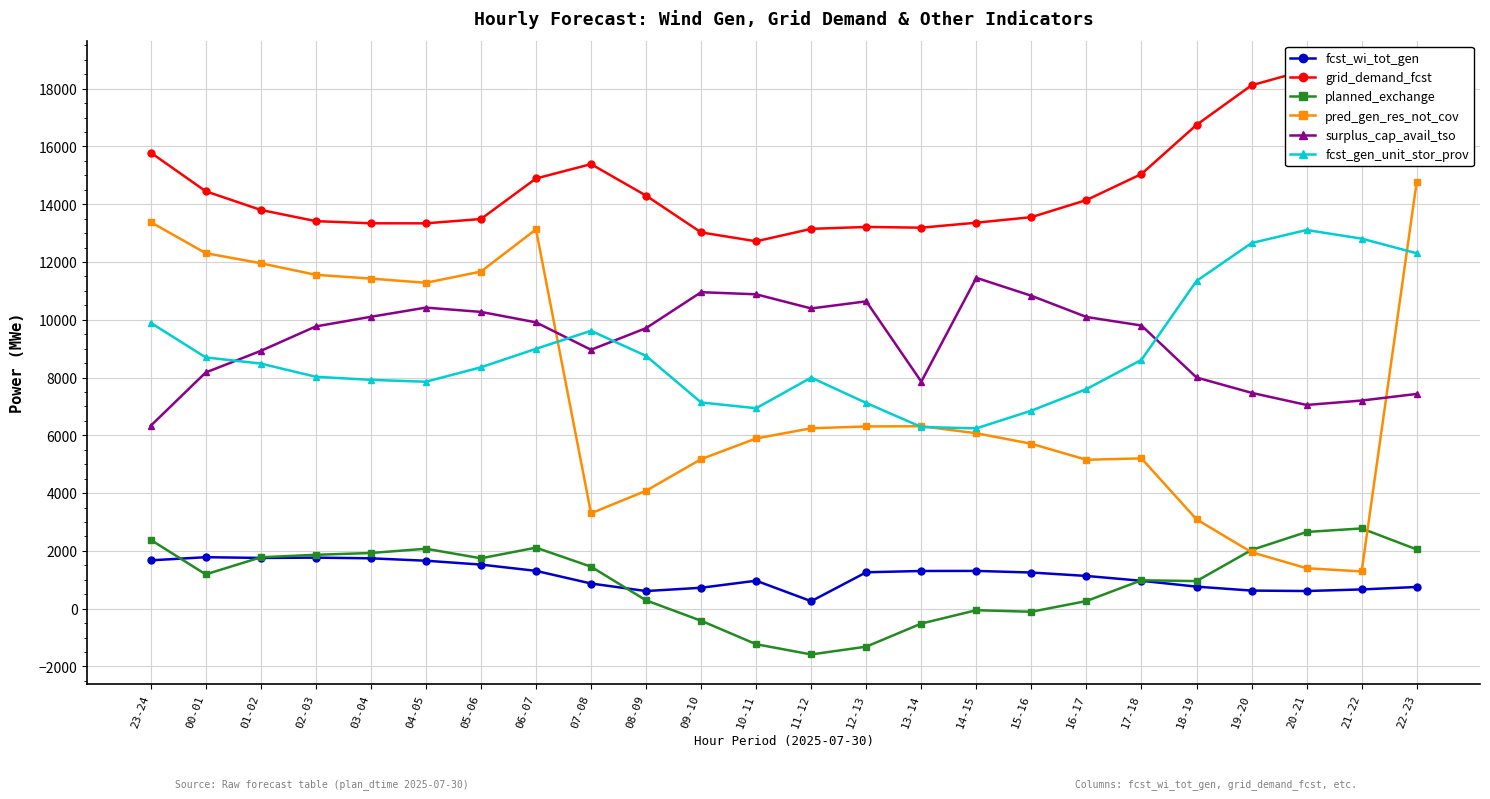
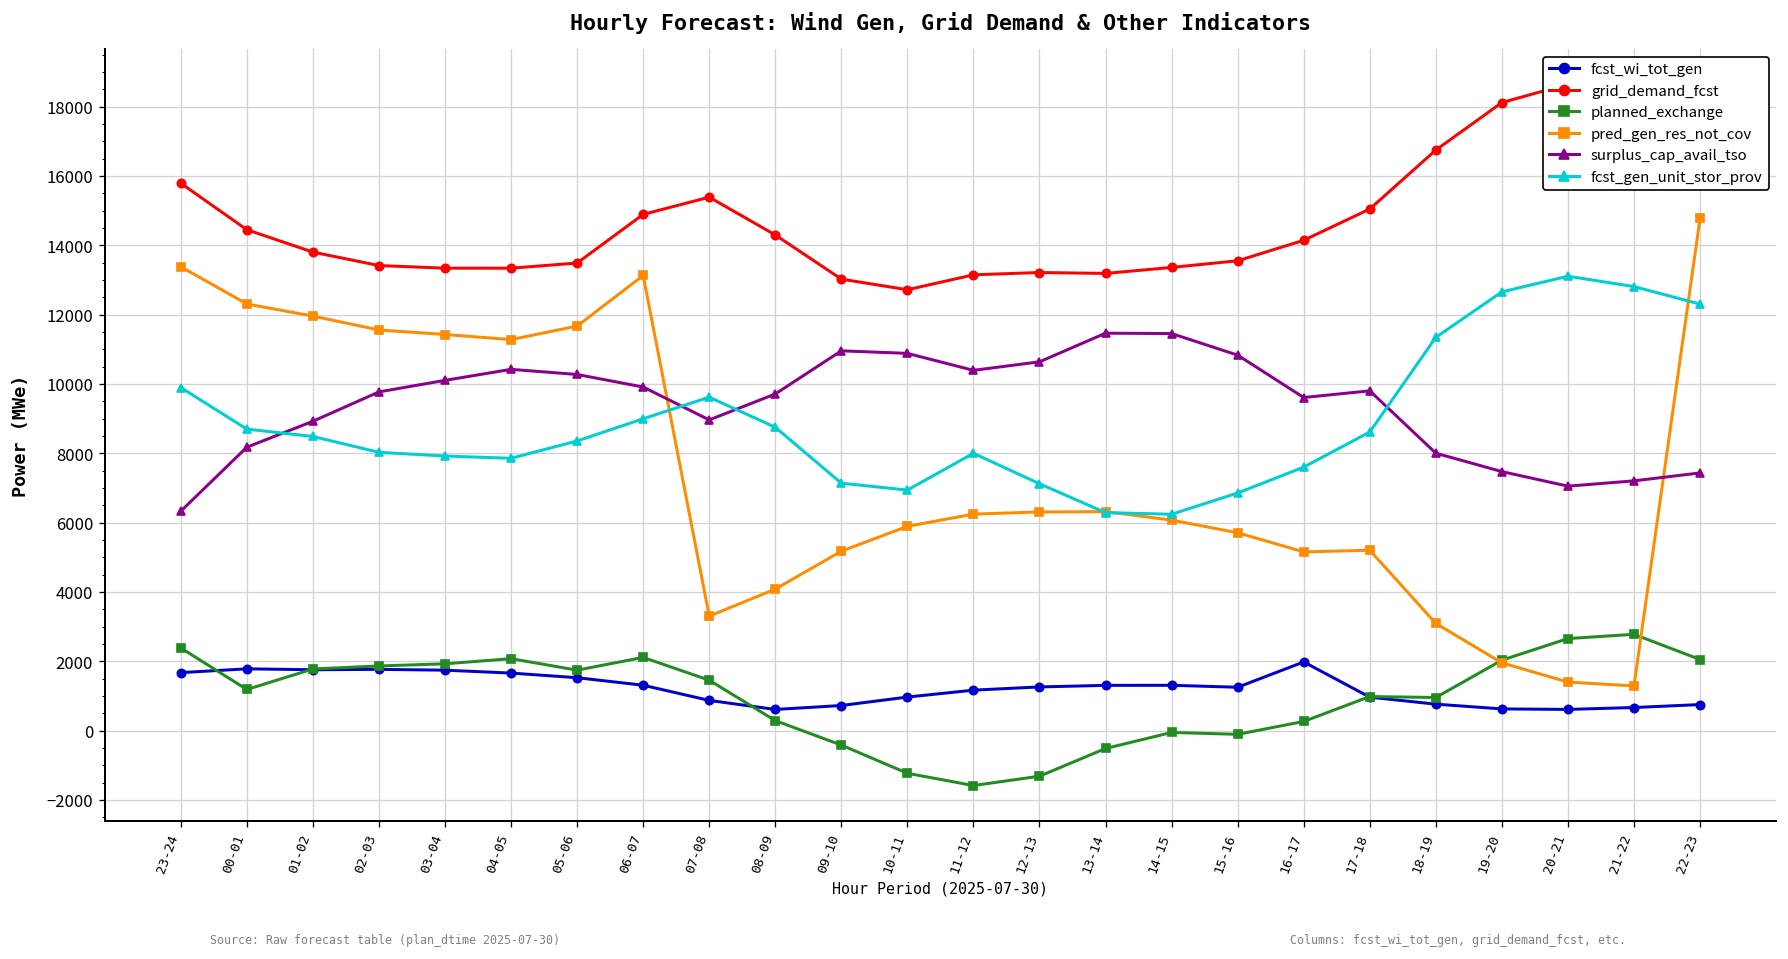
  {
    "fcst_wi_tot_gen": {
      "23-24": 1700,
      "00-01": 1800,
      "02-03": 1800,
      "03-04": 1700,
      "04-05": 1700,
      "05-06": 1500,
      "06-07": 1300,
      "07-08": 900,
      "08-09": 600,
      "09-10": 700,
      "10-11": 1000,
-     "11-12": 300,
+     "11-12": 1200,
      "12-13": 1300,
      "13-14": 1300,
      "14-15": 1300,
      "15-16": 1200,
-     "16-17": 1100,
+     "16-17": 2000,
      "18-19": 800,
      "19-20": 600,
      "20-21": 600,
      "21-22": 700,
      "22-23": 700
    },
    "grid_demand_fcst": {
      "23-24": 15800,
      "00-01": 14400,
      "01-02": 13800,
      "02-03": 13400,
      "03-04": 13300,
      "04-05": 13300,
      "05-06": 13500,
      "06-07": 14900,
      "07-08": 15400,
      "08-09": 14300,
      "09-10": 13000,
      "10-11": 12700,
      "11-12": 13100,
      "12-13": 13200,
      "13-14": 13200,
      "14-15": 13400,
      "15-16": 13600,
      "16-17": 14100,
      "17-18": 15000,
      "18-19": 16700,
      "19-20": 18100
    },
    "planned_exchange": {
      "23-24": 2400,
      "00-01": 1200,
      "02-03": 1900,
      "03-04": 1900,
      "04-05": 2100,
      "05-06": 1700,
      "06-07": 2100,
      "07-08": 1500,
      "08-09": 300,
      "09-10": -400,
      "10-11": -1200,
      "11-12": -1600,
      "12-13": -1300,
      "13-14": -500,
      "14-15": -100,
      "15-16": -100,
      "16-17": 300,
      "18-19": 1000,
      "20-21": 2700,
      "21-22": 2800,
      "22-23": 2000
    },
    "pred_gen_res_not_cov": {
      "23-24": 13400,
      "00-01": 12300,
      "01-02": 12000,
      "02-03": 11600,
      "03-04": 11400,
      "04-05": 11300,
      "05-06": 11700,
      "06-07": 13100,
      "07-08": 3300,
      "08-09": 4100,
      "09-10": 5200,
      "10-11": 5900,
      "11-12": 6200,
      "12-13": 6300,
      "14-15": 6100,
      "15-16": 5700,
      "16-17": 5200,
      "17-18": 5200,
      "18-19": 3100,
      "20-21": 1400,
      "21-22": 1300,
      "22-23": 14800
    },
    "surplus_cap_avail_tso": {
      "23-24": 6300,
      "00-01": 8200,
      "01-02": 8900,
      "02-03": 9800,
      "03-04": 10100,
      "04-05": 10400,
      "05-06": 10300,
      "06-07": 9900,
      "07-08": 9000,
      "08-09": 9700,
      "09-10": 11000,
      "10-11": 10900,
      "11-12": 10400,
      "12-13": 10600,
-     "13-14": 7900,
+     "13-14": 11500,
      "14-15": 11500,
      "15-16": 10800,
-     "16-17": 10100,
+     "16-17": 9600,
      "17-18": 9800,
      "18-19": 8000,
      "19-20": 7500,
      "20-21": 7100,
      "21-22": 7200,
      "22-23": 7400
    },
    "fcst_gen_unit_stor_prov": {
      "23-24": 9900,
      "00-01": 8700,
      "01-02": 8500,
      "02-03": 8000,
      "03-04": 7900,
      "04-05": 7900,
      "05-06": 8400,
      "06-07": 9000,
      "07-08": 9600,
      "08-09": 8700,
      "09-10": 7100,
      "10-11": 6900,
      "11-12": 8000,
      "12-13": 7100,
      "14-15": 6200,
      "15-16": 6900,
      "16-17": 7600,
      "17-18": 8600,
      "18-19": 11300,
      "19-20": 12700,
      "20-21": 13100,
      "21-22": 12800,
      "22-23": 12300
    }
  }
